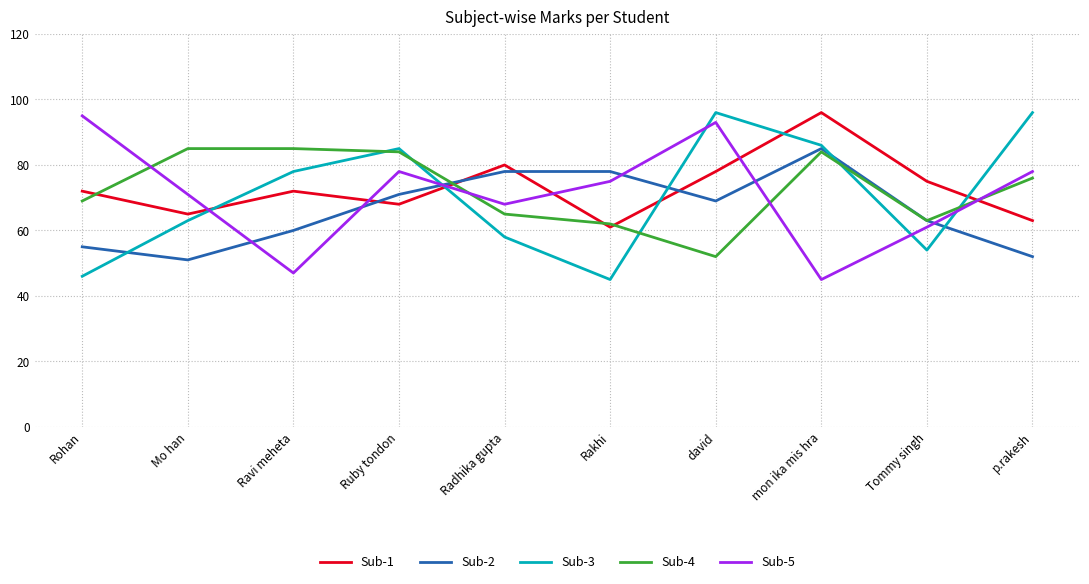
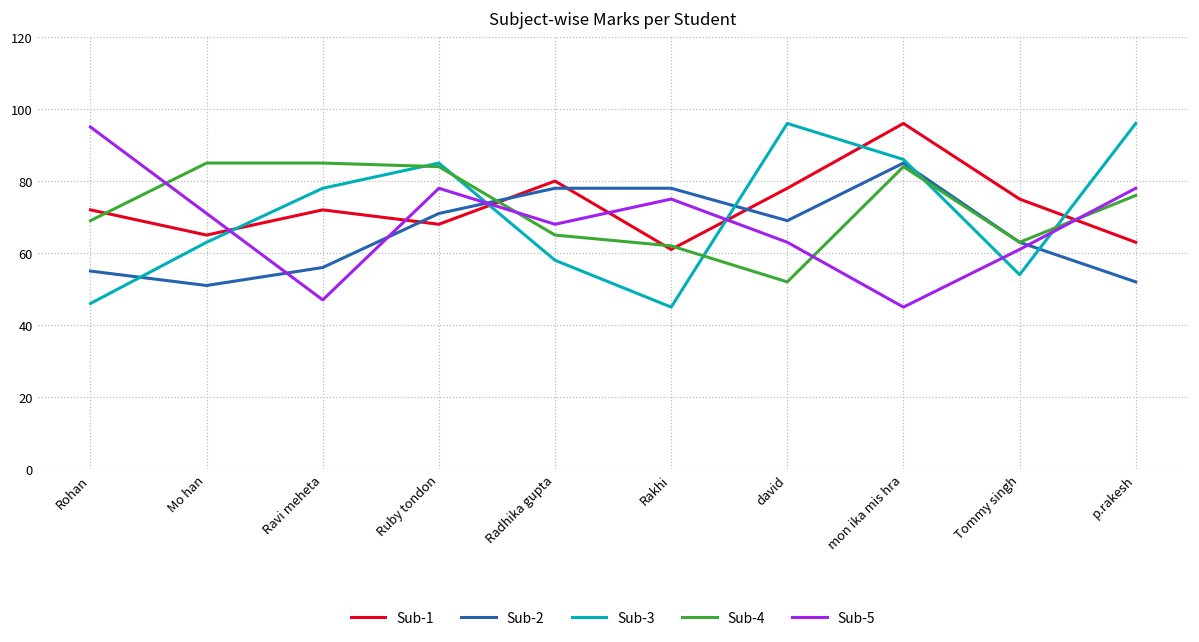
  {
    "Sub-1": {
      "Rohan": 72,
      "Mo han": 65,
      "Ravi meheta": 72,
      "Ruby tondon": 68,
      "Radhika gupta": 80,
      "Rakhi": 61,
      "david": 78,
      "mon ika mis hra": 96,
      "Tommy singh": 75,
      "p.rakesh": 63
    },
    "Sub-2": {
      "Rohan": 55,
      "Mo han": 51,
-     "Ravi meheta": 60,
+     "Ravi meheta": 56,
      "Ruby tondon": 71,
      "Radhika gupta": 78,
      "Rakhi": 78,
      "david": 69,
      "mon ika mis hra": 85,
      "p.rakesh": 52
    },
    "Sub-3": {
      "Rohan": 46,
      "Mo han": 63,
      "Ravi meheta": 78,
      "Ruby tondon": 85,
      "Radhika gupta": 58,
      "Rakhi": 45,
      "david": 96,
      "mon ika mis hra": 86,
      "Tommy singh": 54,
      "p.rakesh": 96
    },
    "Sub-4": {
      "Rohan": 69,
      "Mo han": 85,
      "Ravi meheta": 85,
      "Ruby tondon": 84,
      "Radhika gupta": 65,
      "Rakhi": 62,
      "david": 52,
      "mon ika mis hra": 84,
      "p.rakesh": 76
    },
    "Sub-5": {
      "Rohan": 95,
      "Mo han": 71,
      "Ravi meheta": 47,
      "Ruby tondon": 78,
      "Radhika gupta": 68,
      "Rakhi": 75,
-     "david": 93,
+     "david": 63,
      "mon ika mis hra": 45,
      "Tommy singh": 61,
      "p.rakesh": 78
    }
  }
